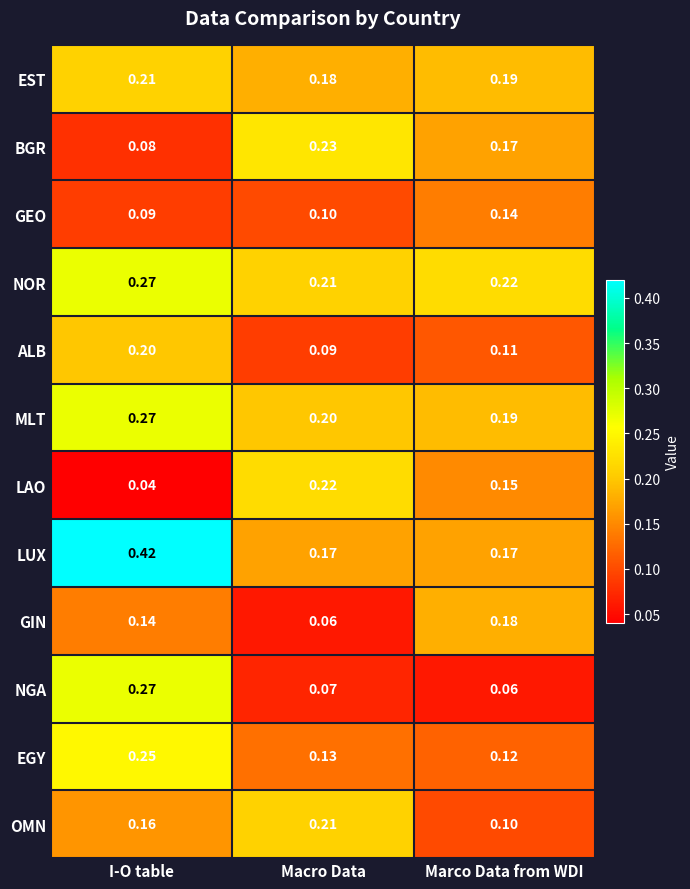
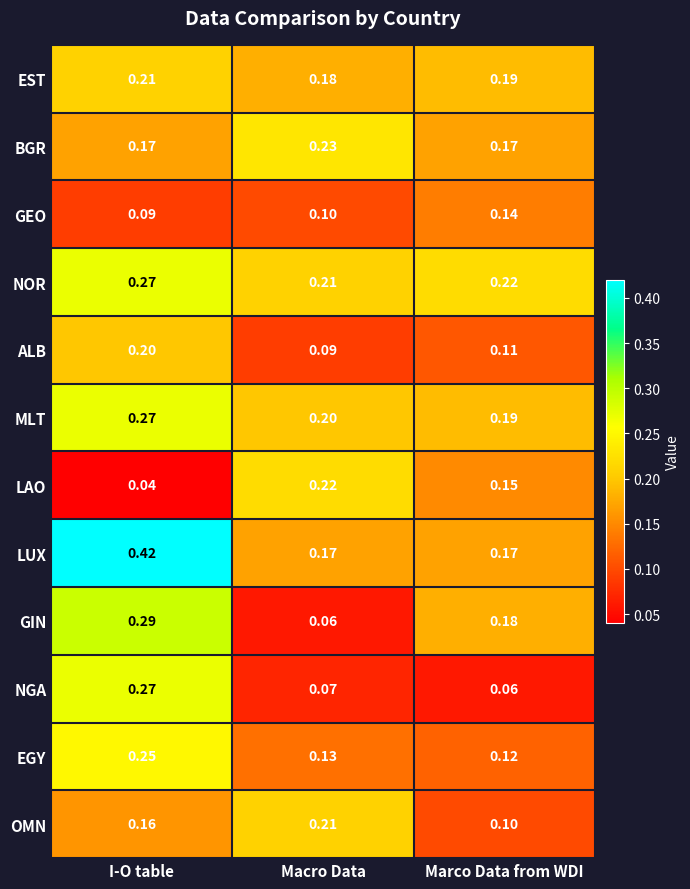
  {
    "EST": {
      "I-O table": 0.21,
      "Macro Data": 0.18,
      "Marco Data from WDI": 0.19
    },
    "BGR": {
-     "I-O table": 0.08,
+     "I-O table": 0.17,
      "Macro Data": 0.23,
      "Marco Data from WDI": 0.17
    },
    "GEO": {
      "I-O table": 0.09,
      "Macro Data": 0.10,
      "Marco Data from WDI": 0.14
    },
    "NOR": {
      "I-O table": 0.27,
      "Macro Data": 0.21,
      "Marco Data from WDI": 0.22
    },
    "ALB": {
      "I-O table": 0.20,
      "Macro Data": 0.09,
      "Marco Data from WDI": 0.11
    },
    "MLT": {
      "I-O table": 0.27,
      "Macro Data": 0.20,
      "Marco Data from WDI": 0.19
    },
    "LAO": {
      "I-O table": 0.04,
      "Macro Data": 0.22,
      "Marco Data from WDI": 0.15
    },
    "LUX": {
      "I-O table": 0.42,
      "Macro Data": 0.17,
      "Marco Data from WDI": 0.17
    },
    "GIN": {
-     "I-O table": 0.14,
+     "I-O table": 0.29,
      "Macro Data": 0.06,
      "Marco Data from WDI": 0.18
    },
    "NGA": {
      "I-O table": 0.27,
      "Macro Data": 0.07,
      "Marco Data from WDI": 0.06
    },
    "EGY": {
      "I-O table": 0.25,
      "Macro Data": 0.13,
      "Marco Data from WDI": 0.12
    },
    "OMN": {
      "I-O table": 0.16,
      "Macro Data": 0.21,
      "Marco Data from WDI": 0.10
    }
  }
